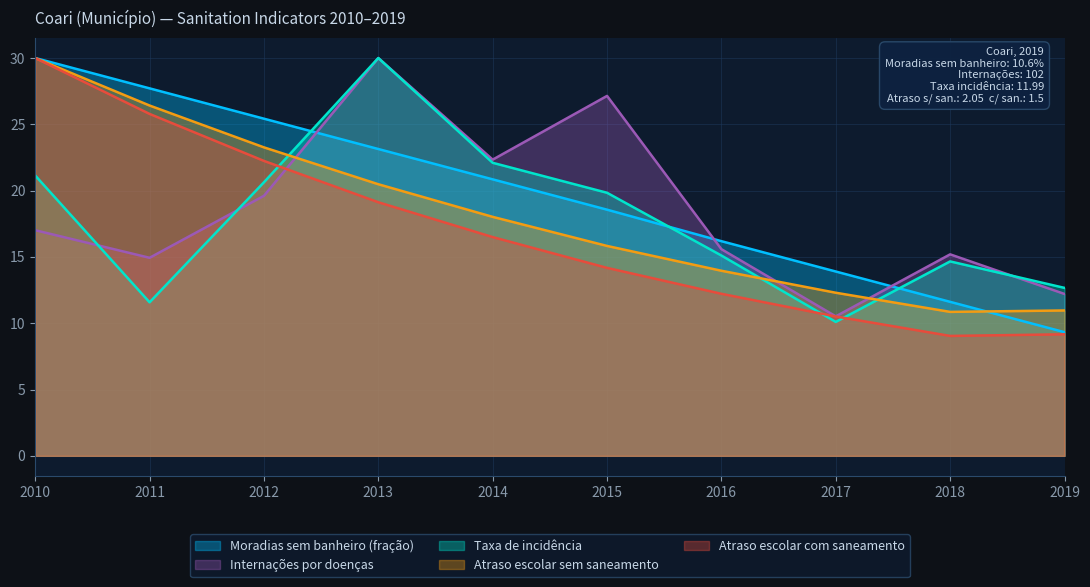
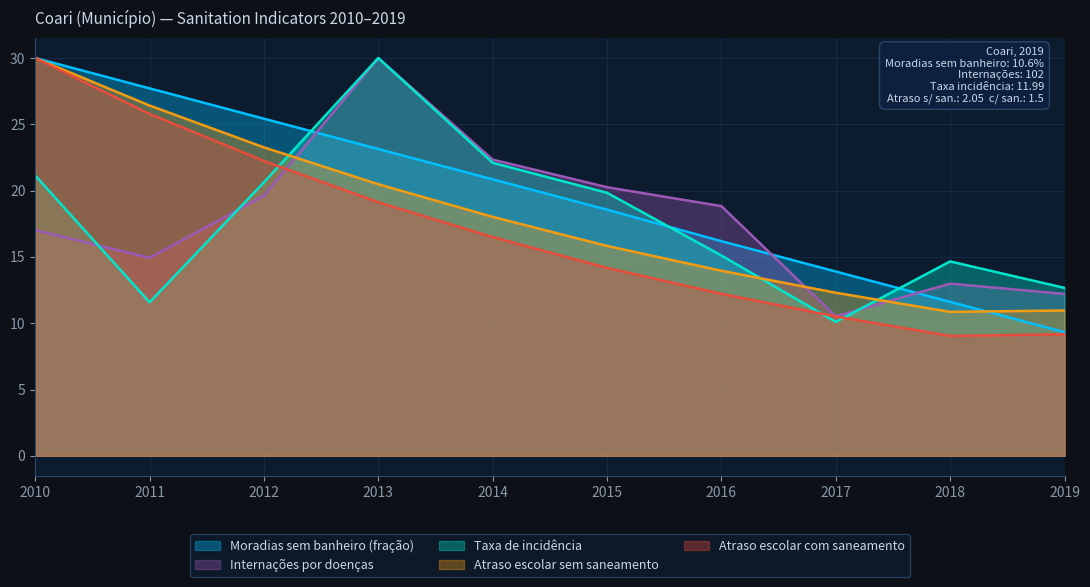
  {
    "Internações por doenças": {
      "2010": 17.0,
      "2011": 14.9,
      "2012": 19.6,
      "2014": 22.3,
-     "2015": 27.1,
-     "2016": 15.6,
-     "2018": 15.2,
+     "2015": 20.3,
+     "2016": 18.8,
+     "2018": 13.0,
      "2019": 12.2
    }
  }
